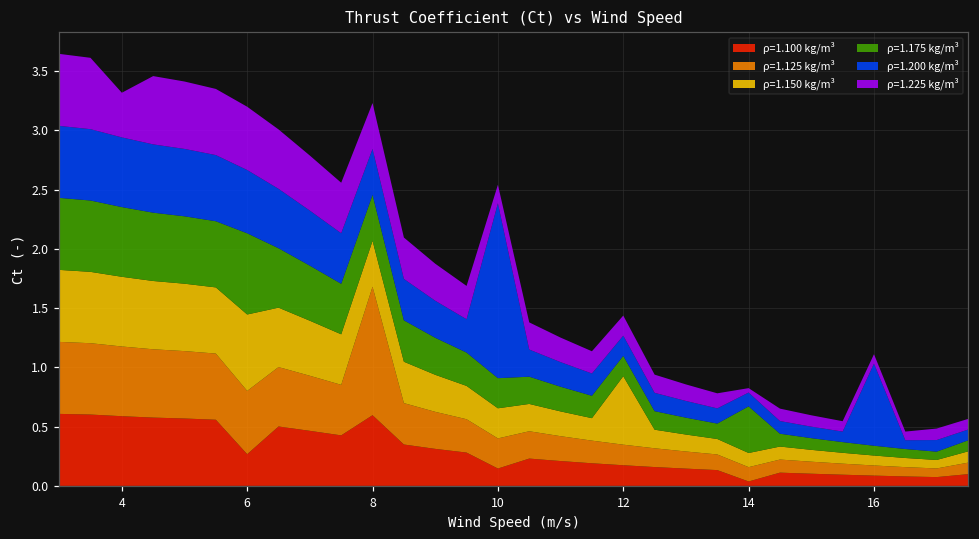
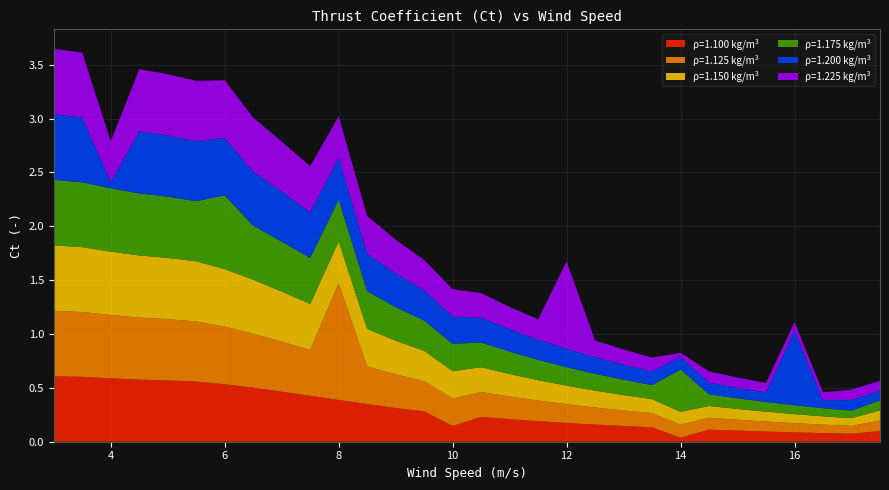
  {
    "ρ=1.100 kg/m³": {
      "4": 0.59,
-     "6": 0.27,
-     "8": 0.60,
+     "6": 0.53,
+     "8": 0.39,
      "10": 0.15,
      "12": 0.17,
      "14": 0.04,
      "16": 0.09
    },
    "ρ=1.125 kg/m³": {
      "4": 0.59,
      "6": 0.53,
      "8": 1.08,
      "10": 0.25,
      "12": 0.17,
      "14": 0.12,
      "16": 0.09
    },
    "ρ=1.150 kg/m³": {
      "4": 0.59,
-     "6": 0.64,
+     "6": 0.53,
      "8": 0.39,
      "10": 0.25,
-     "12": 0.58,
+     "12": 0.17,
      "14": 0.12,
      "16": 0.08
    },
    "ρ=1.175 kg/m³": {
      "4": 0.59,
      "6": 0.69,
      "8": 0.39,
      "10": 0.25,
      "12": 0.17,
      "14": 0.39,
      "16": 0.08
    },
    "ρ=1.200 kg/m³": {
-     "4": 0.59,
+     "4": 0.06,
      "6": 0.53,
      "8": 0.39,
-     "10": 1.48,
+     "10": 0.25,
      "12": 0.17,
      "14": 0.12,
      "16": 0.69
    },
    "ρ=1.225 kg/m³": {
      "4": 0.38,
      "6": 0.53,
      "8": 0.39,
-     "10": 0.16,
-     "12": 0.17,
+     "10": 0.25,
+     "12": 0.81,
      "14": 0.04,
      "16": 0.08
    }
  }
